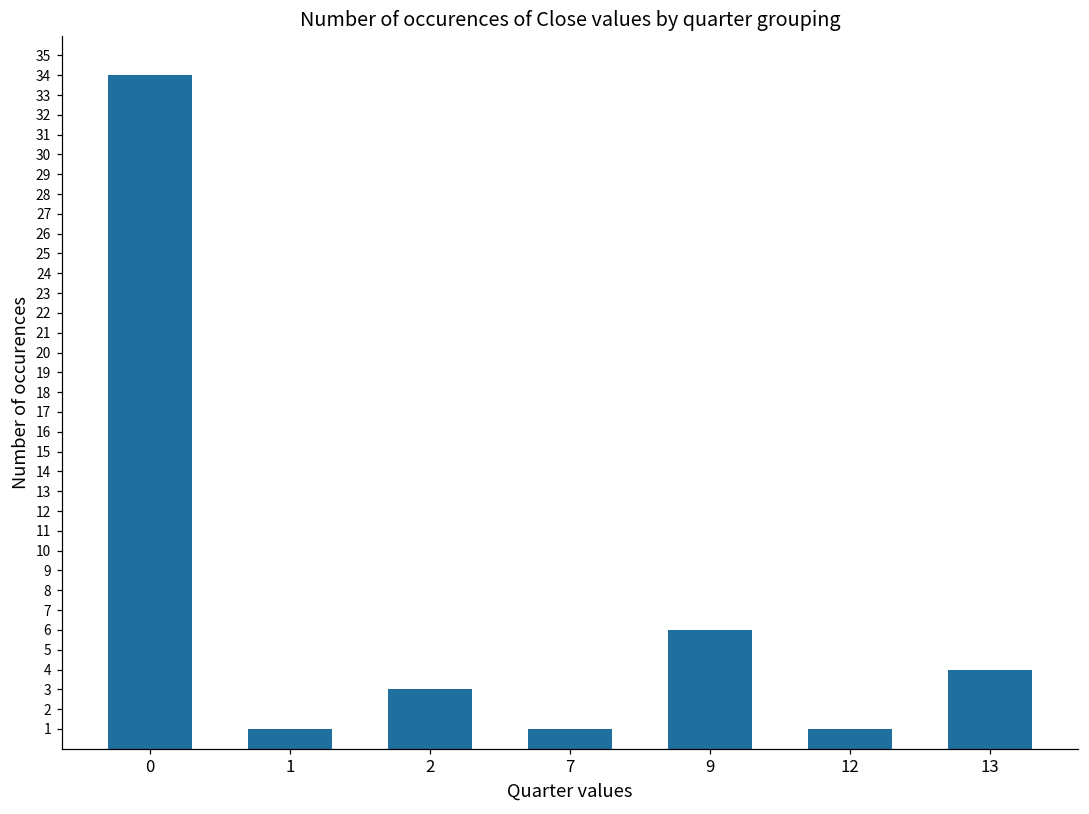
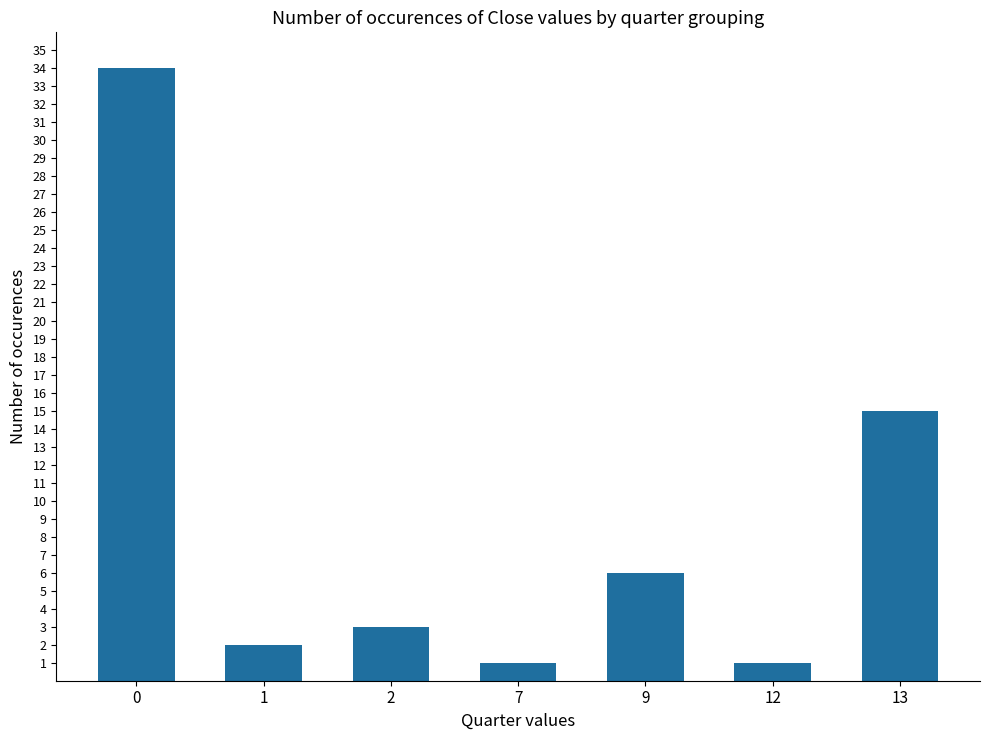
  {
    "0": 34,
-   "1": 1,
+   "1": 2,
    "2": 3,
    "7": 1,
    "9": 6,
    "12": 1,
-   "13": 4
+   "13": 15
  }
